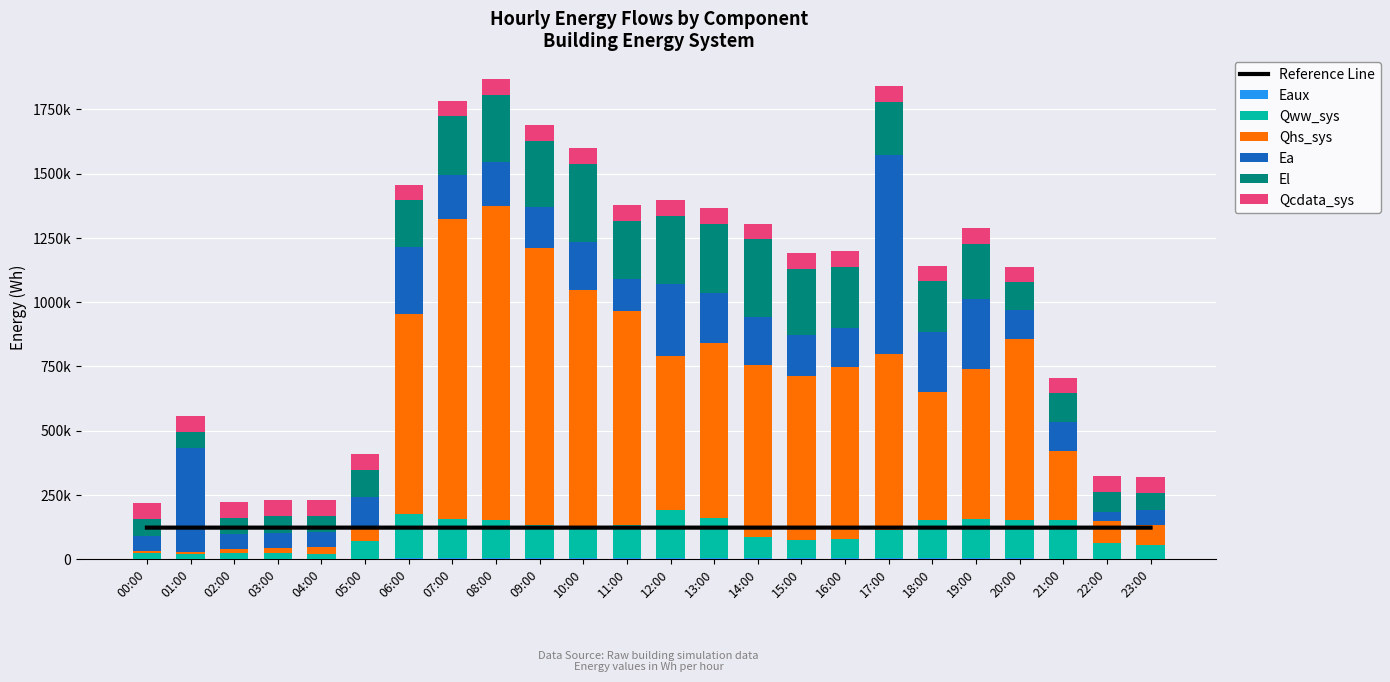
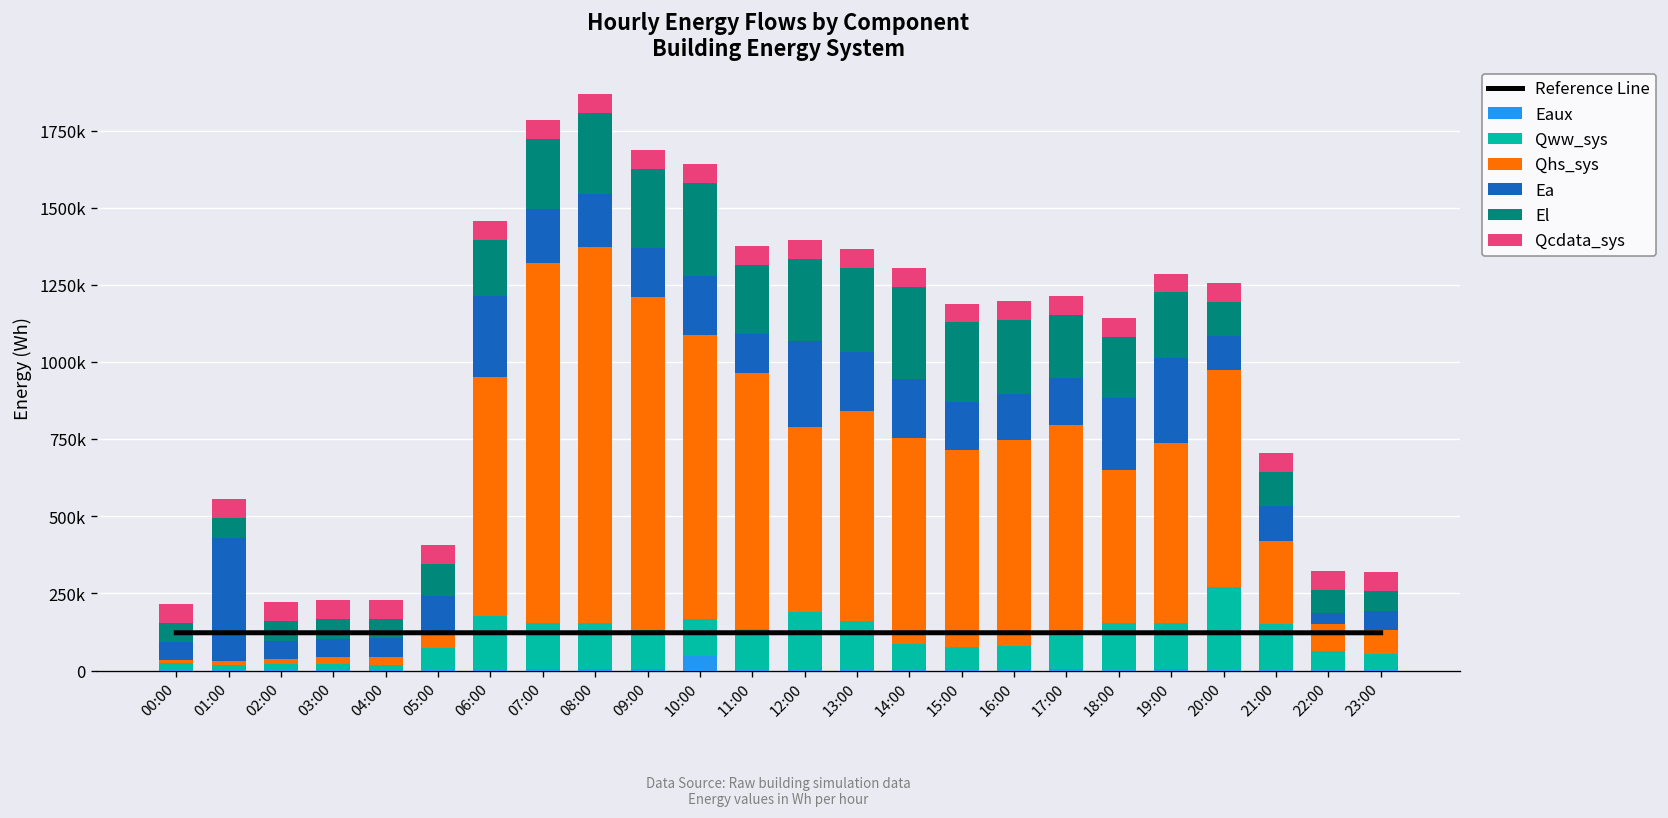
  {
    "Reference Line": {
      "00:00": 120000,
      "01:00": 120000,
      "02:00": 120000,
      "03:00": 120000,
      "04:00": 120000,
      "05:00": 120000,
      "06:00": 120000,
      "07:00": 120000,
      "08:00": 120000,
      "09:00": 120000,
      "10:00": 120000,
      "11:00": 120000,
      "12:00": 120000,
      "13:00": 120000,
      "14:00": 120000,
      "15:00": 120000,
      "16:00": 120000,
      "17:00": 120000,
      "18:00": 120000,
      "19:00": 120000,
      "20:00": 120000,
      "21:00": 120000,
      "22:00": 120000,
      "23:00": 120000
    },
    "Eaux": {
-     "10:00": 0
+     "10:00": 50000
    },
    "Qww_sys": {
      "00:00": 20000,
      "01:00": 20000,
      "02:00": 20000,
      "03:00": 20000,
      "04:00": 20000,
      "05:00": 70000,
      "06:00": 170000,
      "07:00": 150000,
      "08:00": 150000,
      "09:00": 130000,
      "10:00": 120000,
      "11:00": 130000,
      "12:00": 190000,
      "13:00": 160000,
      "14:00": 80000,
      "15:00": 70000,
      "16:00": 70000,
      "17:00": 110000,
      "18:00": 150000,
      "19:00": 150000,
-     "20:00": 150000,
+     "20:00": 270000,
      "21:00": 150000,
      "22:00": 60000,
      "23:00": 50000
    },
    "Qhs_sys": {
      "01:00": 10000,
      "02:00": 20000,
      "03:00": 20000,
      "04:00": 30000,
      "05:00": 60000,
      "06:00": 780000,
      "07:00": 1170000,
      "08:00": 1220000,
      "09:00": 1080000,
      "10:00": 920000,
      "11:00": 830000,
      "12:00": 600000,
      "13:00": 680000,
      "14:00": 670000,
      "15:00": 640000,
      "16:00": 670000,
      "17:00": 690000,
      "18:00": 490000,
      "19:00": 580000,
      "20:00": 700000,
      "21:00": 270000,
      "22:00": 90000,
      "23:00": 80000
    },
    "Ea": {
      "00:00": 60000,
      "01:00": 400000,
      "02:00": 60000,
      "03:00": 60000,
      "04:00": 60000,
      "05:00": 110000,
      "06:00": 260000,
      "07:00": 170000,
      "08:00": 170000,
      "09:00": 160000,
      "10:00": 190000,
      "11:00": 130000,
      "12:00": 280000,
      "13:00": 190000,
      "14:00": 190000,
      "15:00": 160000,
      "16:00": 150000,
-     "17:00": 780000,
+     "17:00": 150000,
      "18:00": 230000,
      "19:00": 270000,
      "20:00": 110000,
      "21:00": 110000,
      "22:00": 40000,
      "23:00": 60000
    },
    "El": {
      "00:00": 60000,
      "01:00": 60000,
      "02:00": 60000,
      "03:00": 60000,
      "04:00": 60000,
      "05:00": 110000,
      "06:00": 180000,
      "07:00": 230000,
      "08:00": 260000,
      "09:00": 260000,
      "10:00": 300000,
      "11:00": 220000,
      "12:00": 270000,
      "13:00": 270000,
      "14:00": 300000,
      "15:00": 260000,
      "16:00": 240000,
      "17:00": 200000,
      "18:00": 200000,
      "19:00": 210000,
      "20:00": 110000,
      "21:00": 110000,
      "22:00": 80000,
      "23:00": 70000
    },
    "Qcdata_sys": {
      "00:00": 60000,
      "01:00": 60000,
      "02:00": 60000,
      "03:00": 60000,
      "04:00": 60000,
      "05:00": 60000,
      "06:00": 60000,
      "07:00": 60000,
      "08:00": 60000,
      "09:00": 60000,
      "10:00": 60000,
      "11:00": 60000,
      "12:00": 60000,
      "13:00": 60000,
      "14:00": 60000,
      "15:00": 60000,
      "16:00": 60000,
      "17:00": 60000,
      "18:00": 60000,
      "19:00": 60000,
      "20:00": 60000,
      "21:00": 60000,
      "22:00": 60000,
      "23:00": 60000
    }
  }
